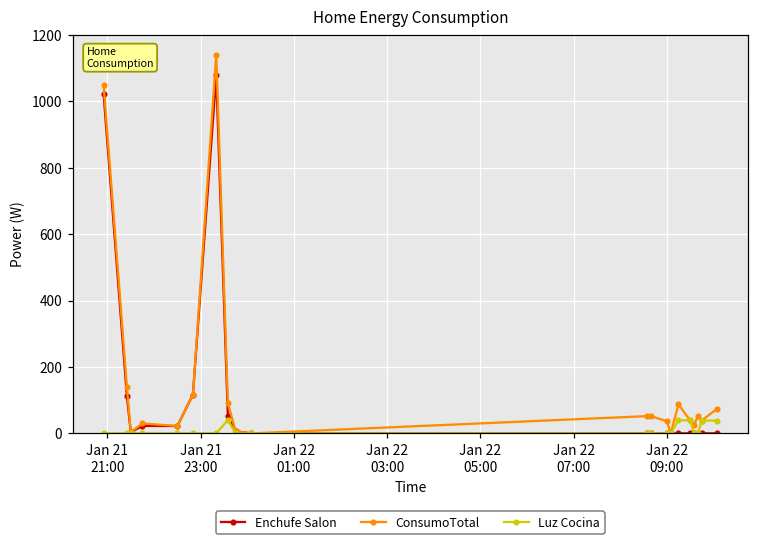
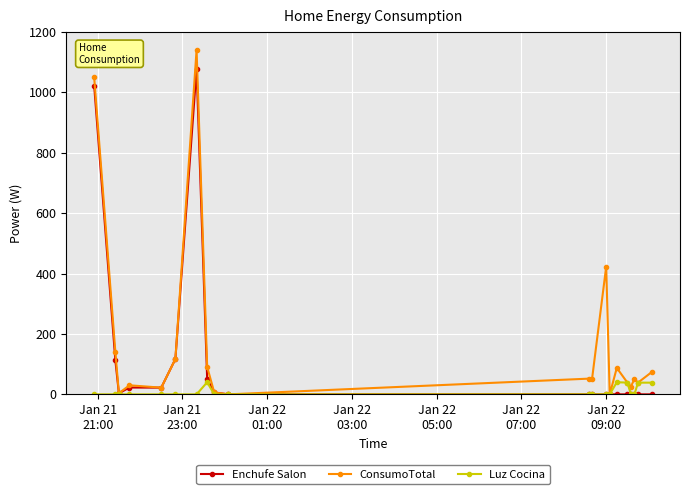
  {
    "ConsumoTotal": {
-     "Jan 22 09:00": 40
+     "Jan 22 09:00": 420
    }
  }
